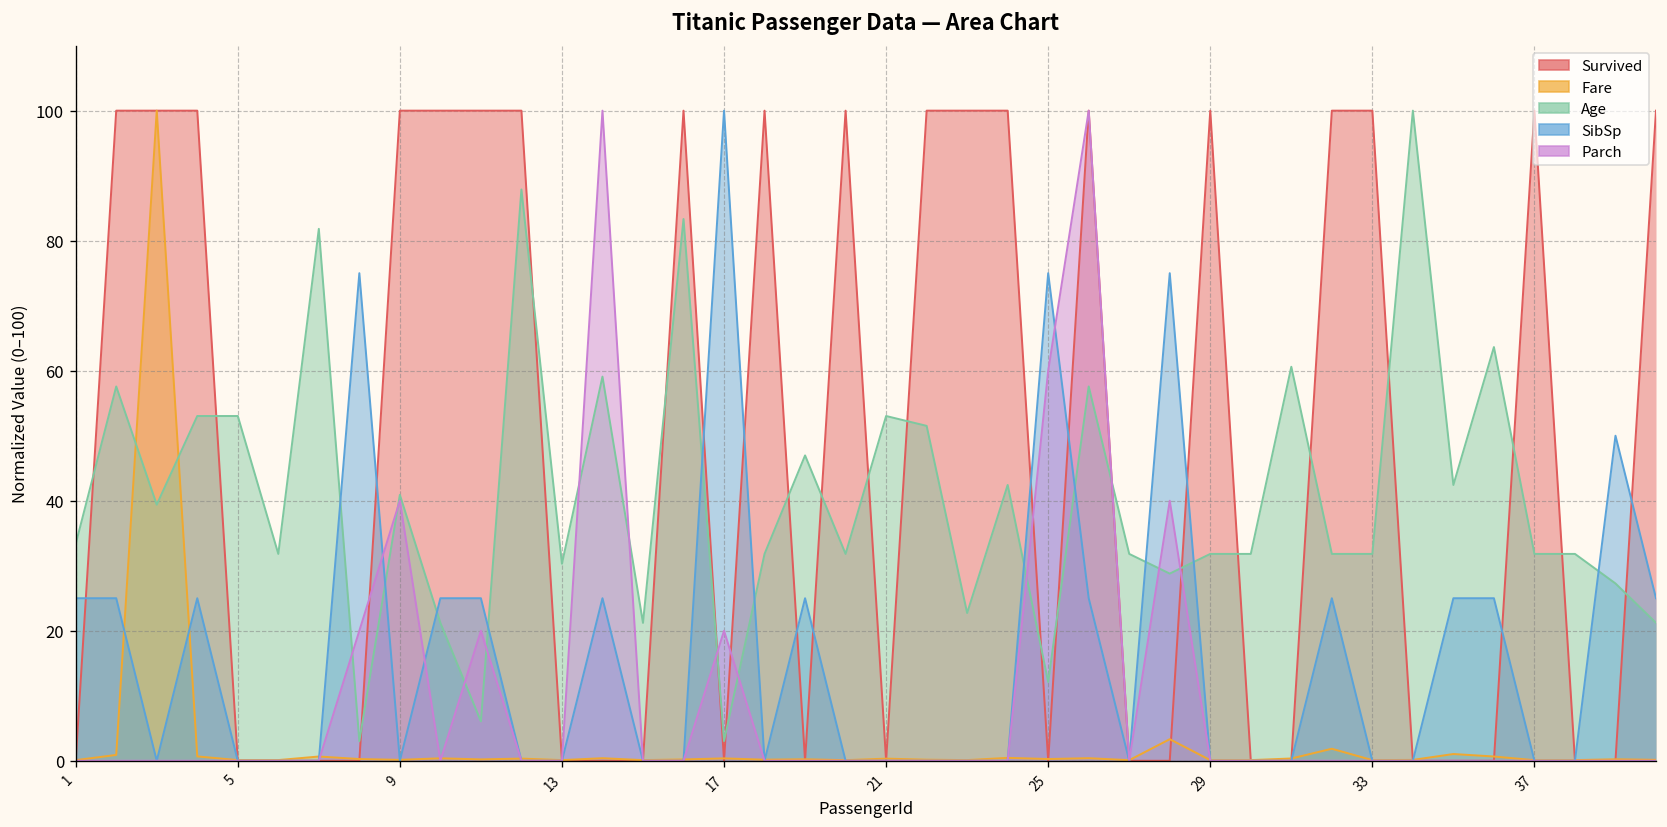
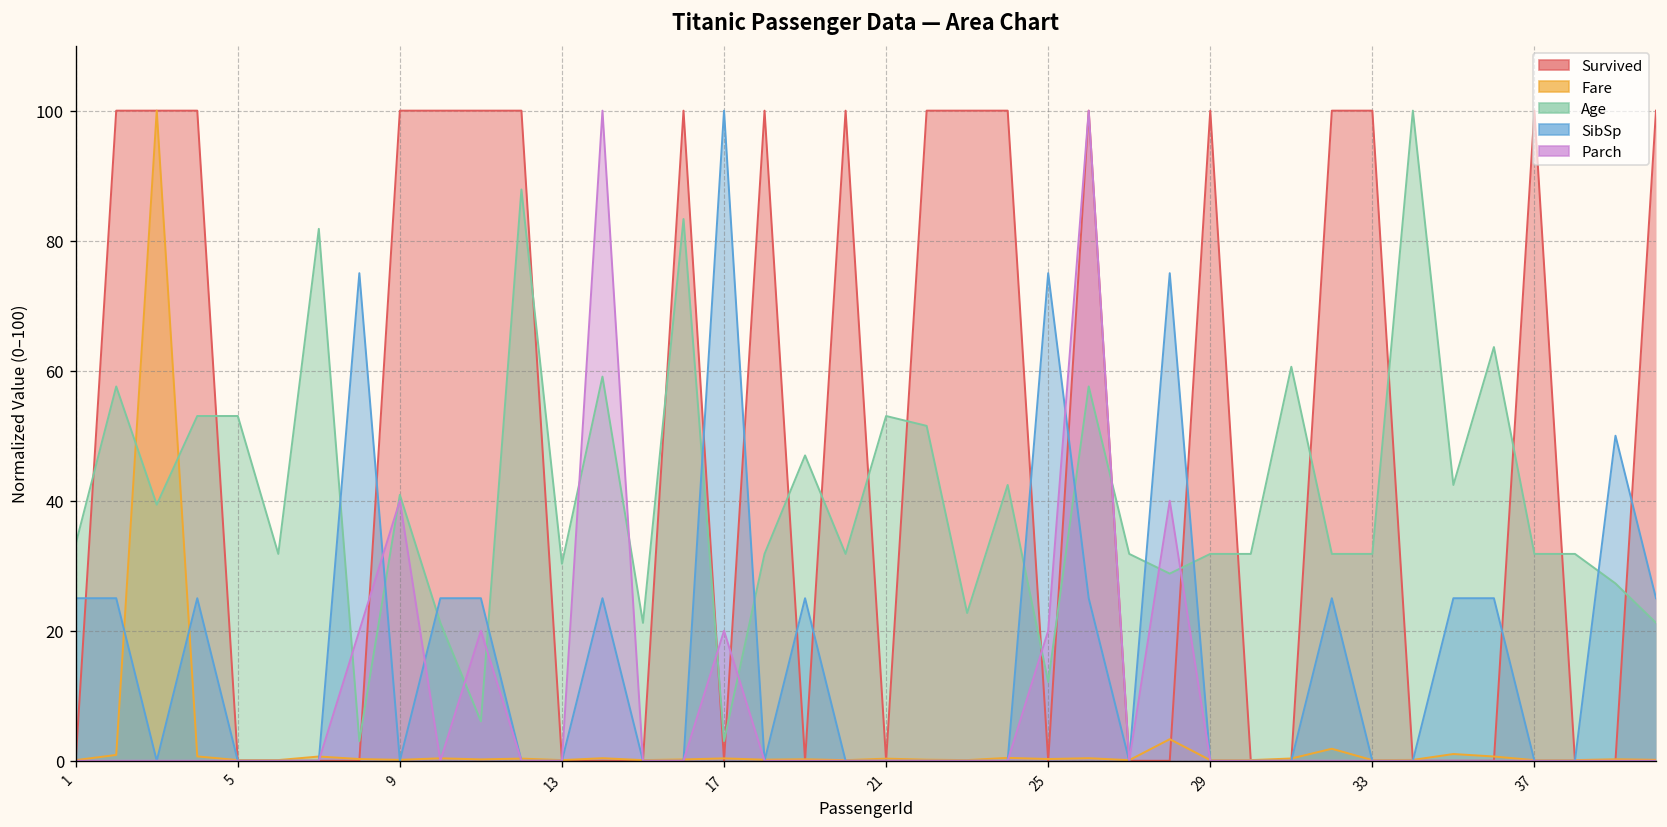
  {
    "Survived": {
      "9": 100,
      "29": 100,
      "33": 100
    },
    "Parch": {
      "9": 40,
      "17": 20,
-     "25": 60
+     "25": 20
    }
  }
